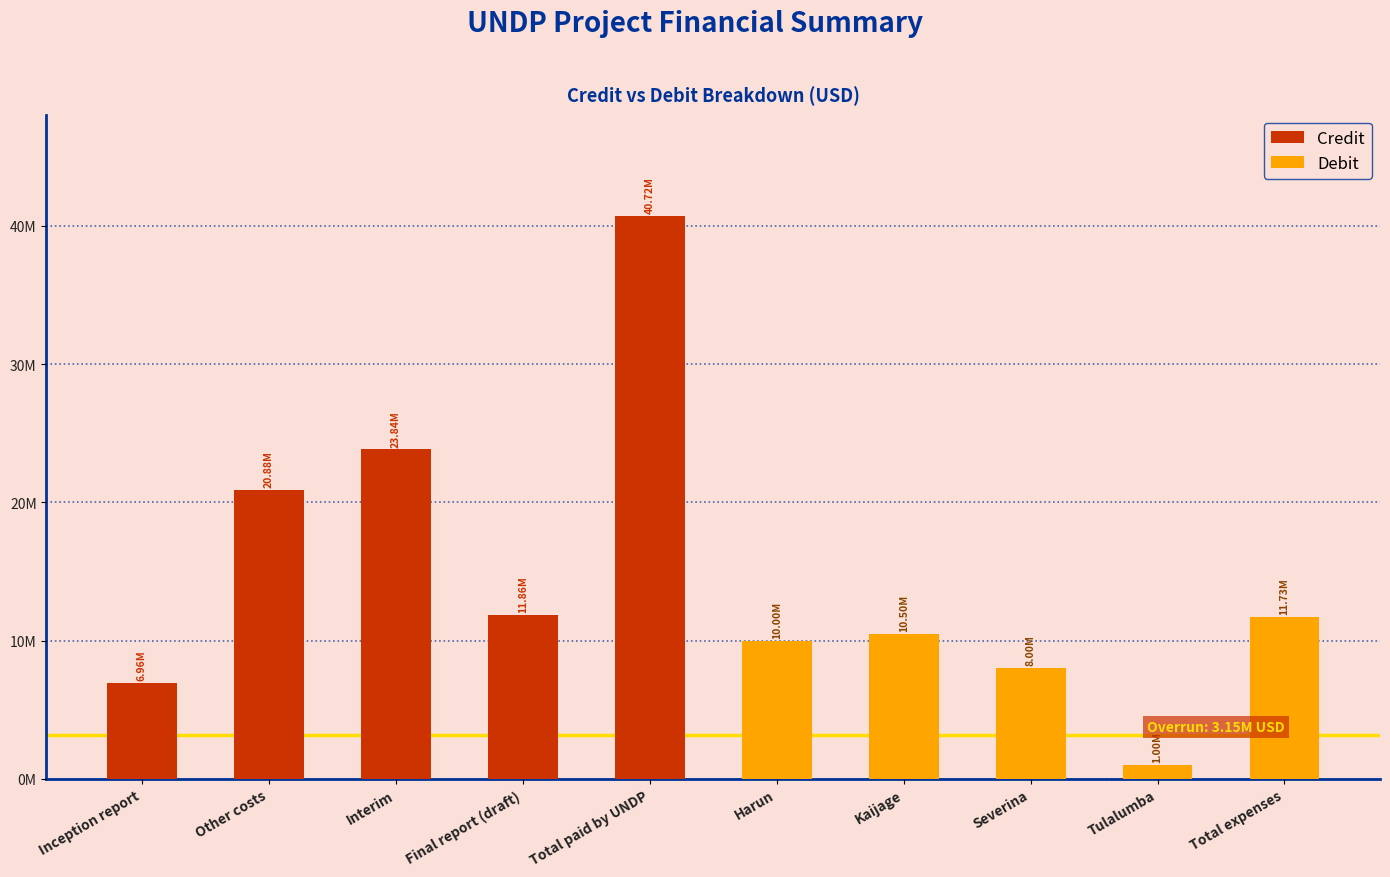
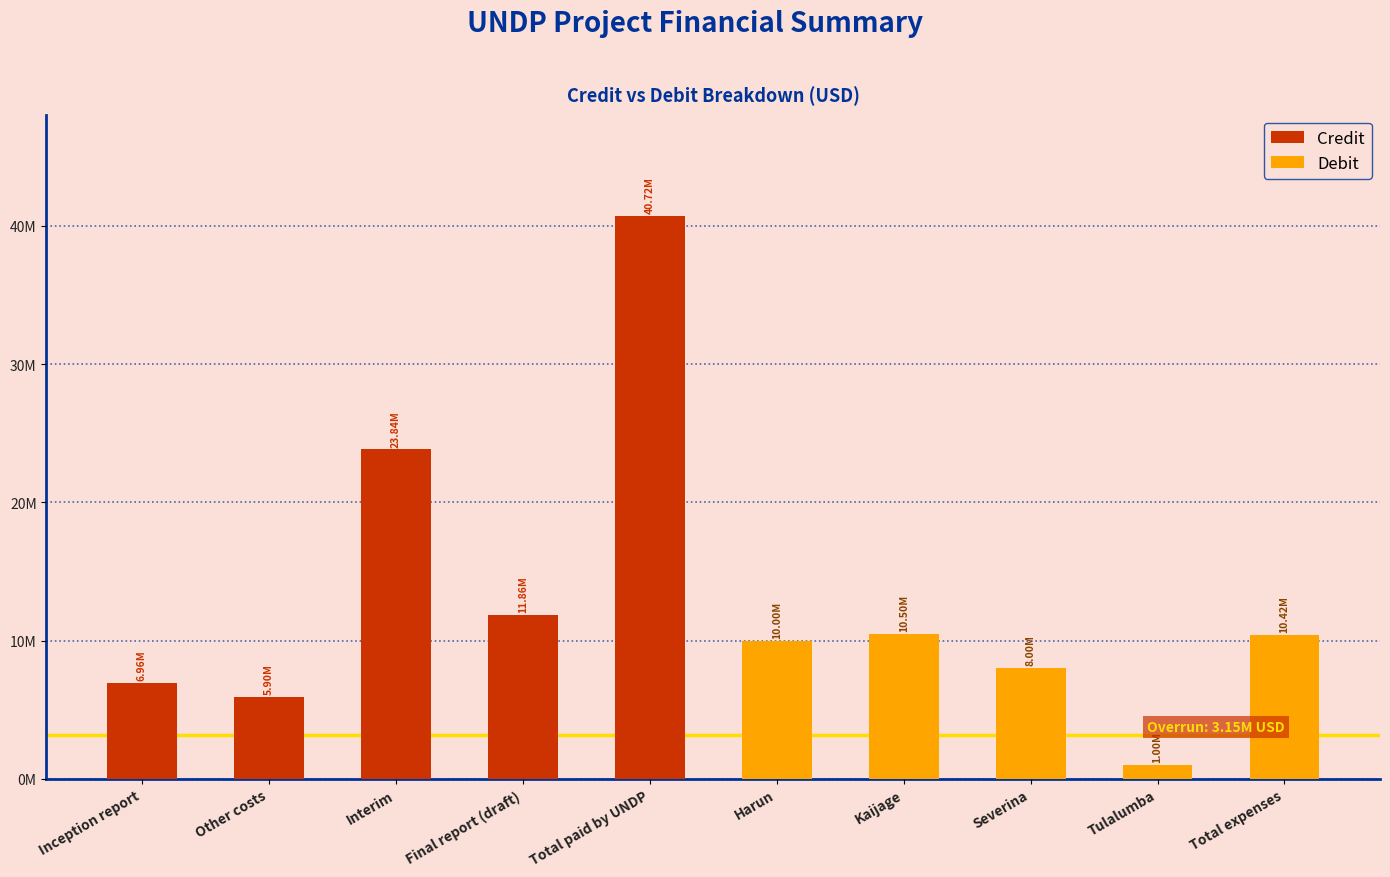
  {
    "Credit": {
      "Inception report": "6.96M",
-     "Other costs": "20.88M",
+     "Other costs": "5.90M",
      "Interim": "23.84M",
      "Final report (draft)": "11.86M",
      "Total paid by UNDP": "40.72M"
    },
    "Debit": {
      "Harun": "10.00M",
      "Kaijage": "10.50M",
      "Severina": "8.00M",
-     "Total expenses": "11.73M"
+     "Total expenses": "10.42M"
    }
  }
